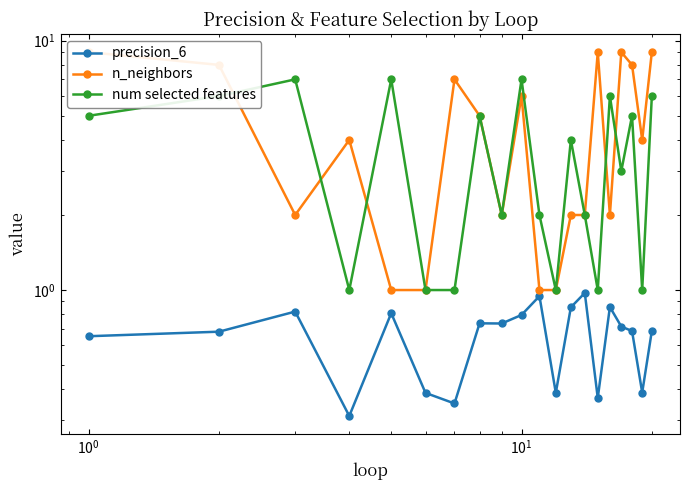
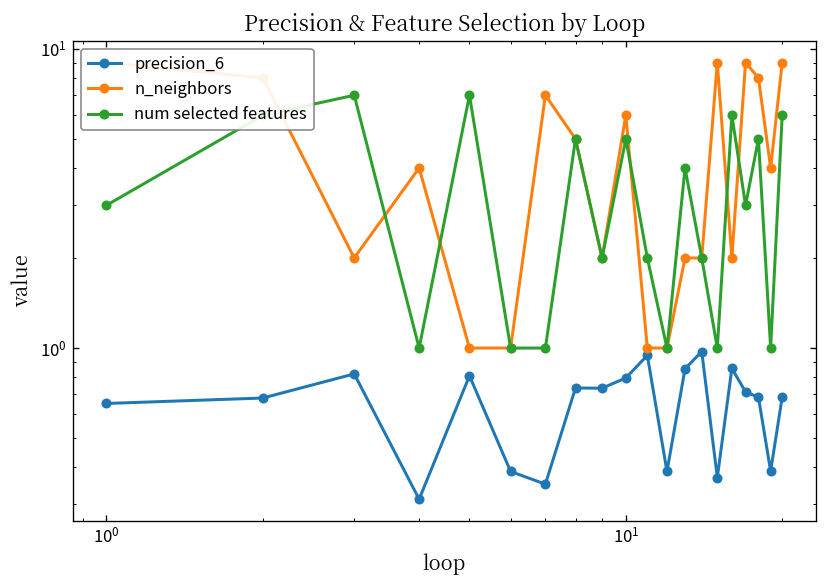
  {
    "precision_6": {
      "10^0": 0.65,
      "10^1": 0.79
    },
    "n_neighbors": {
      "10^1": 6
    },
    "num selected features": {
-     "10^0": 5,
-     "10^1": 7
+     "10^0": 3,
+     "10^1": 5
    }
  }
